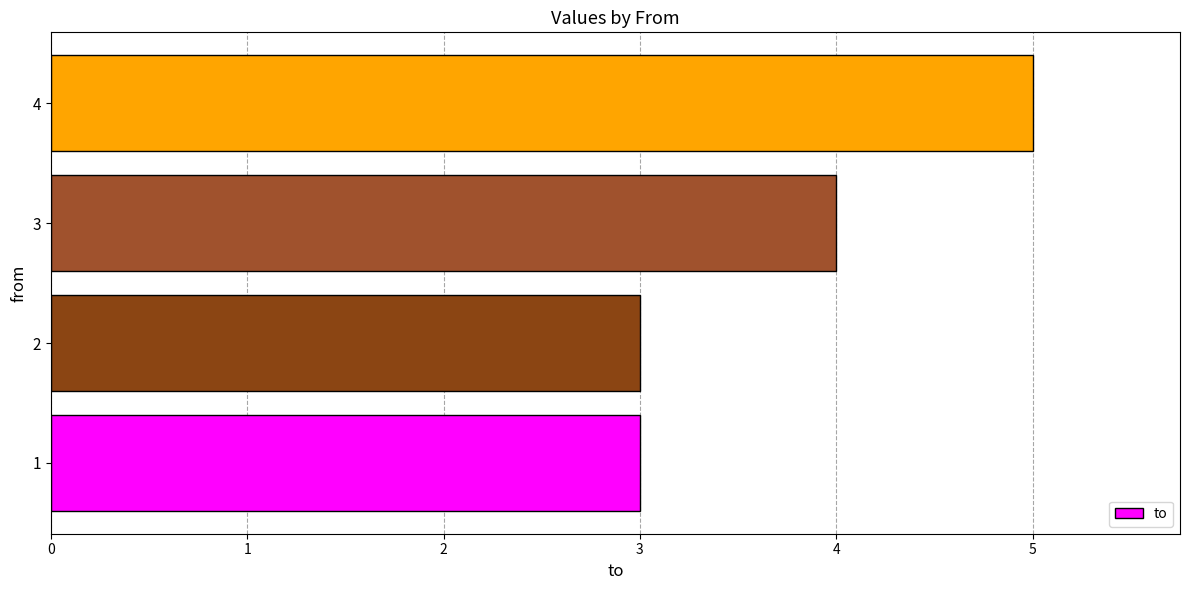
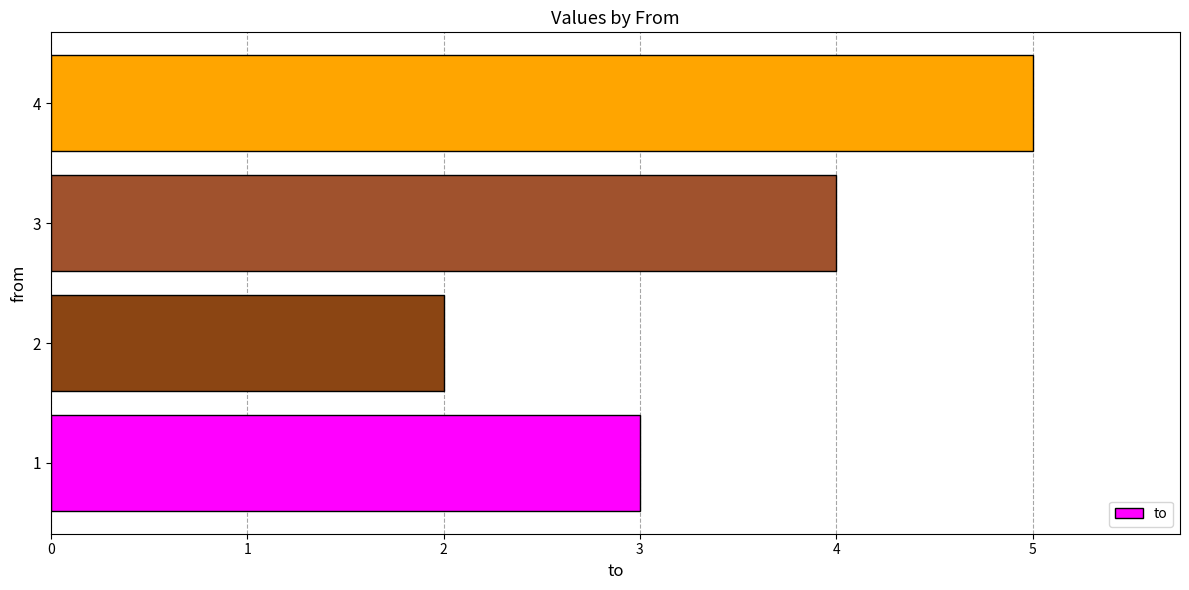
  {
    "4": 5,
    "3": 4,
-   "2": 3,
+   "2": 2,
    "1": 3
  }
